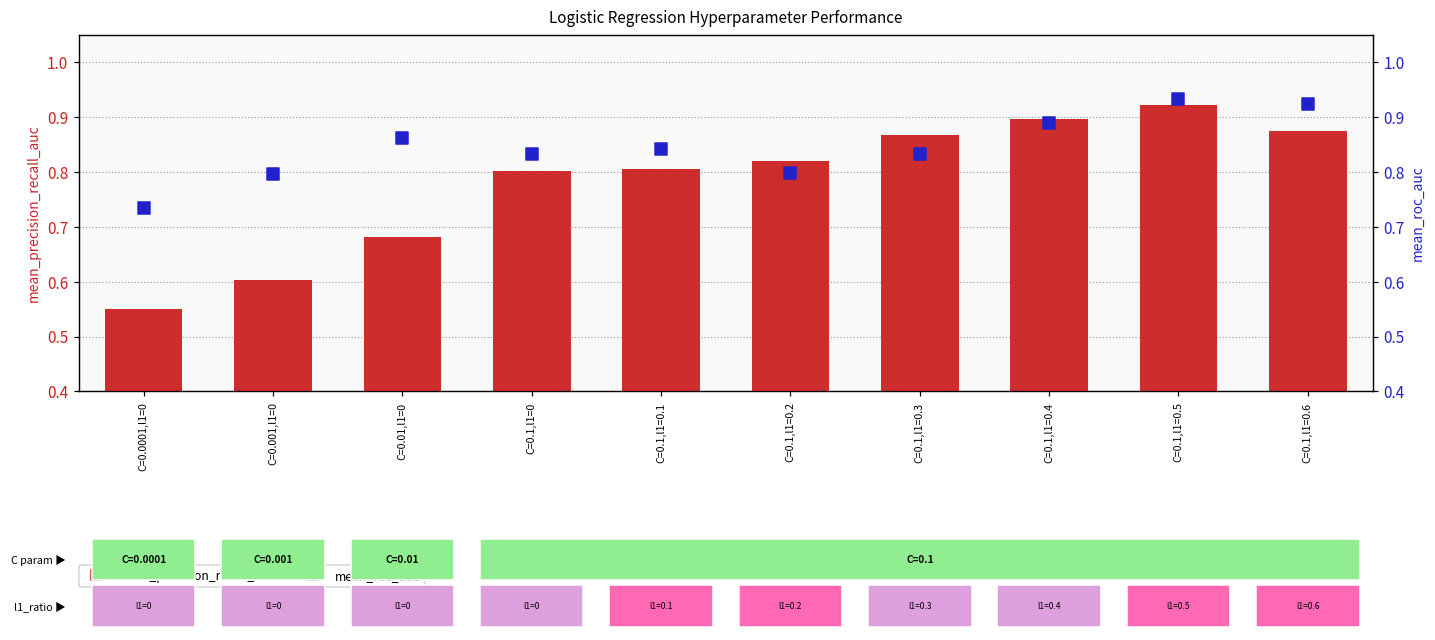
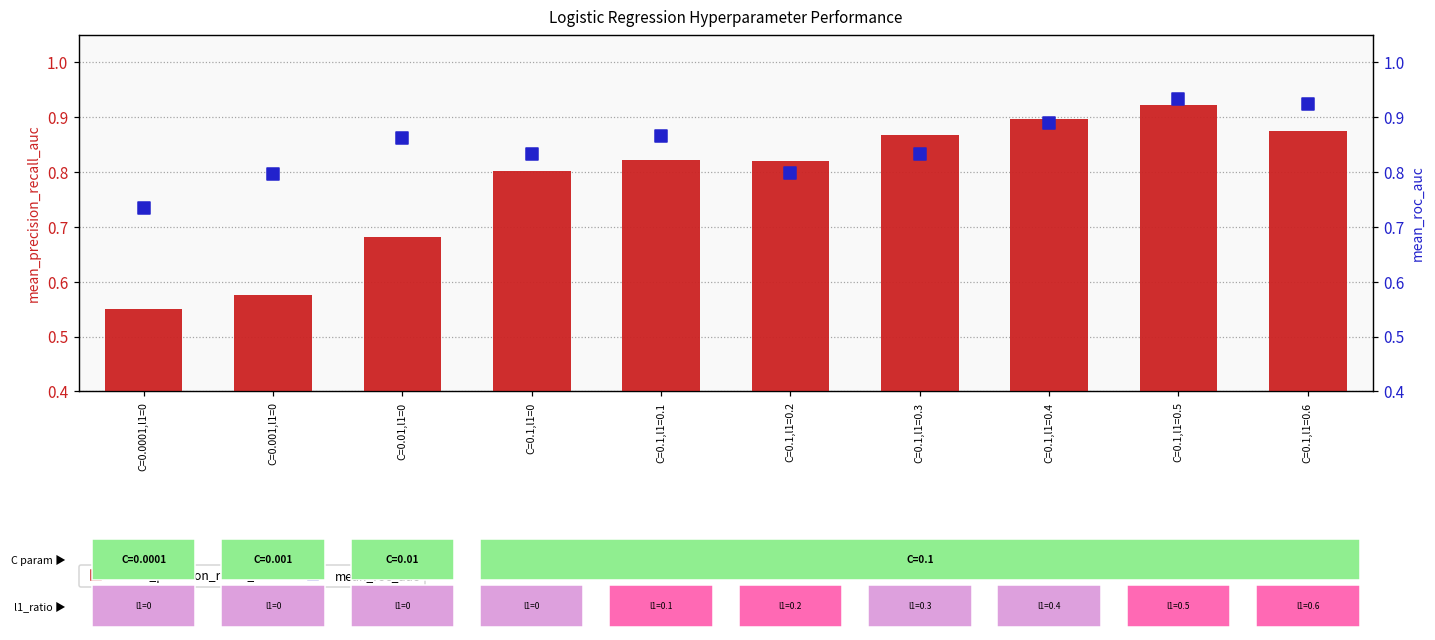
  {
    "mean_precision_recall_auc": {
      "C=0.0001,l1=0": 0.55,
-     "C=0.001,l1=0": 0.60,
+     "C=0.001,l1=0": 0.58,
      "C=0.01,l1=0": 0.68,
      "C=0.1,l1=0": 0.80,
-     "C=0.1,l1=0.1": 0.81,
+     "C=0.1,l1=0.1": 0.82,
      "C=0.1,l1=0.2": 0.82,
      "C=0.1,l1=0.3": 0.87,
      "C=0.1,l1=0.4": 0.90,
      "C=0.1,l1=0.5": 0.92,
      "C=0.1,l1=0.6": 0.88
    },
    "mean_roc_auc": {
-     "C=0.1,l1=0.1": 0.84
+     "C=0.1,l1=0.1": 0.87
    }
  }
